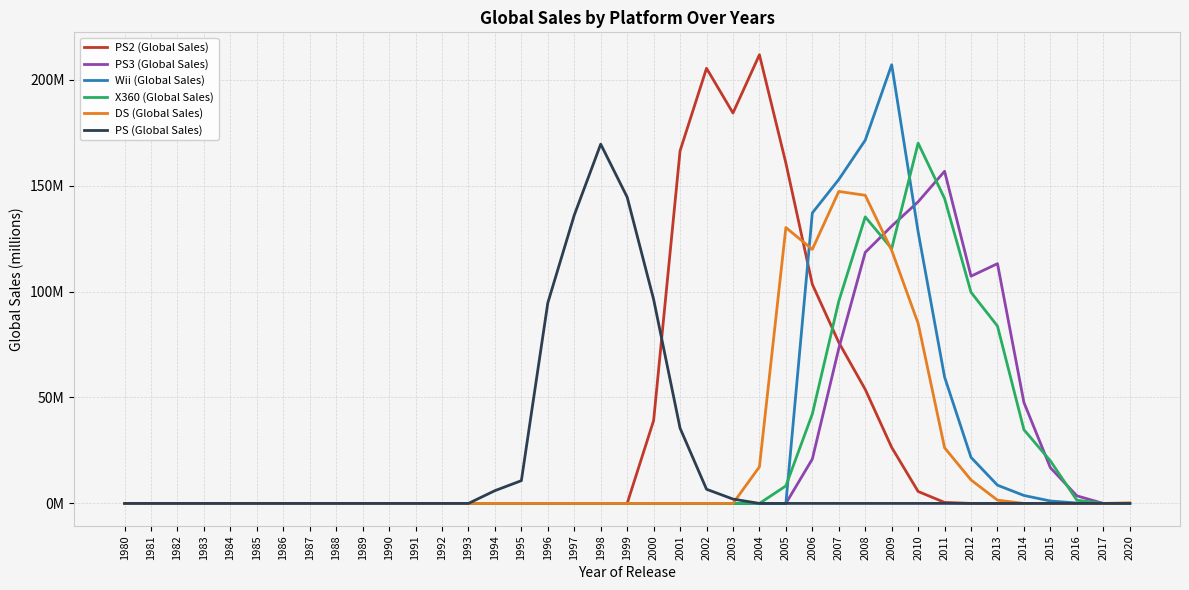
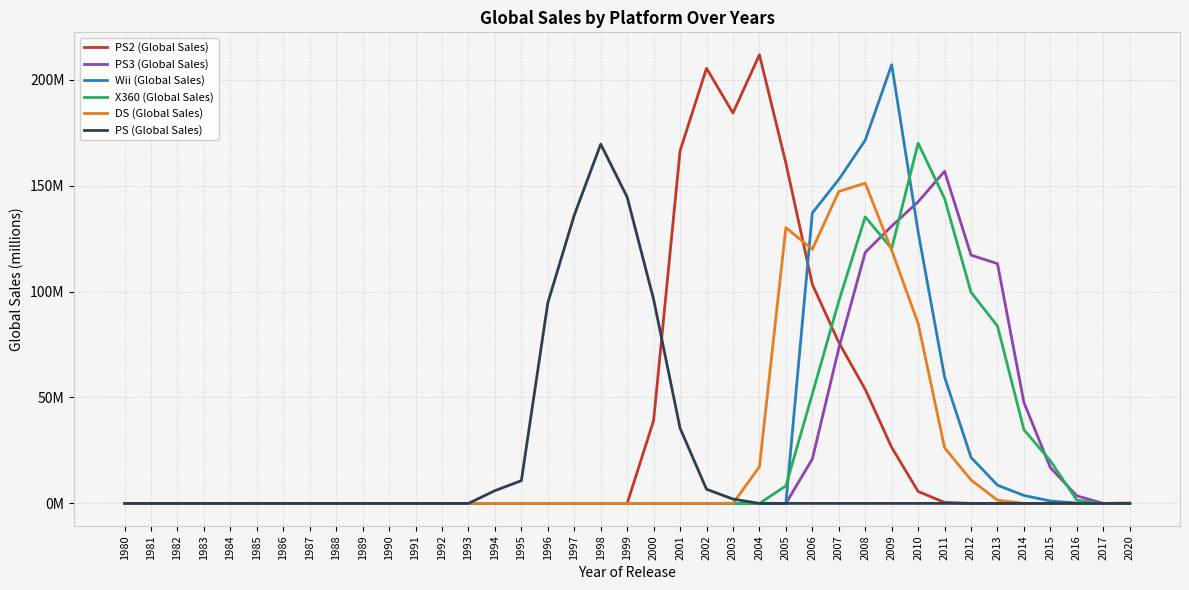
  {
    "PS2 (Global Sales)": {
      "2000": 39000000,
      "2001": 166000000,
      "2002": 205000000,
      "2003": 184000000,
      "2004": 212000000,
      "2005": 161000000,
      "2006": 103000000,
      "2007": 76000000,
      "2008": 54000000,
      "2009": 26000000,
      "2010": 6000000
    },
    "PS3 (Global Sales)": {
      "2006": 21000000,
      "2007": 73000000,
      "2008": 118000000,
      "2009": 131000000,
      "2010": 142000000,
      "2011": 157000000,
-     "2012": 107000000,
+     "2012": 117000000,
      "2013": 113000000,
      "2014": 48000000,
      "2015": 17000000,
      "2016": 4000000
    },
    "Wii (Global Sales)": {
      "2006": 137000000,
      "2007": 153000000,
      "2008": 171000000,
      "2009": 207000000,
      "2010": 128000000,
      "2011": 60000000,
      "2012": 22000000,
      "2013": 9000000,
      "2014": 4000000
    },
    "X360 (Global Sales)": {
      "2005": 8000000,
-     "2006": 42000000,
+     "2006": 52000000,
      "2007": 95000000,
      "2008": 135000000,
      "2010": 170000000,
      "2011": 144000000,
      "2012": 100000000,
      "2013": 84000000,
      "2014": 35000000,
      "2015": 20000000,
      "2016": 2000000
    },
    "DS (Global Sales)": {
      "2004": 17000000,
      "2005": 130000000,
      "2006": 120000000,
      "2007": 147000000,
-     "2008": 145000000,
+     "2008": 151000000,
      "2010": 85000000,
      "2011": 26000000,
      "2012": 11000000,
      "2013": 2000000
    },
    "PS (Global Sales)": {
      "1994": 6000000,
      "1995": 11000000,
      "1996": 95000000,
      "1997": 136000000,
      "1998": 170000000,
      "1999": 145000000,
      "2000": 96000000,
      "2001": 36000000,
      "2002": 7000000,
      "2003": 2000000,
      "2006": 0,
      "2007": 0,
      "2008": 0,
      "2009": 0,
      "2010": 0
    }
  }
